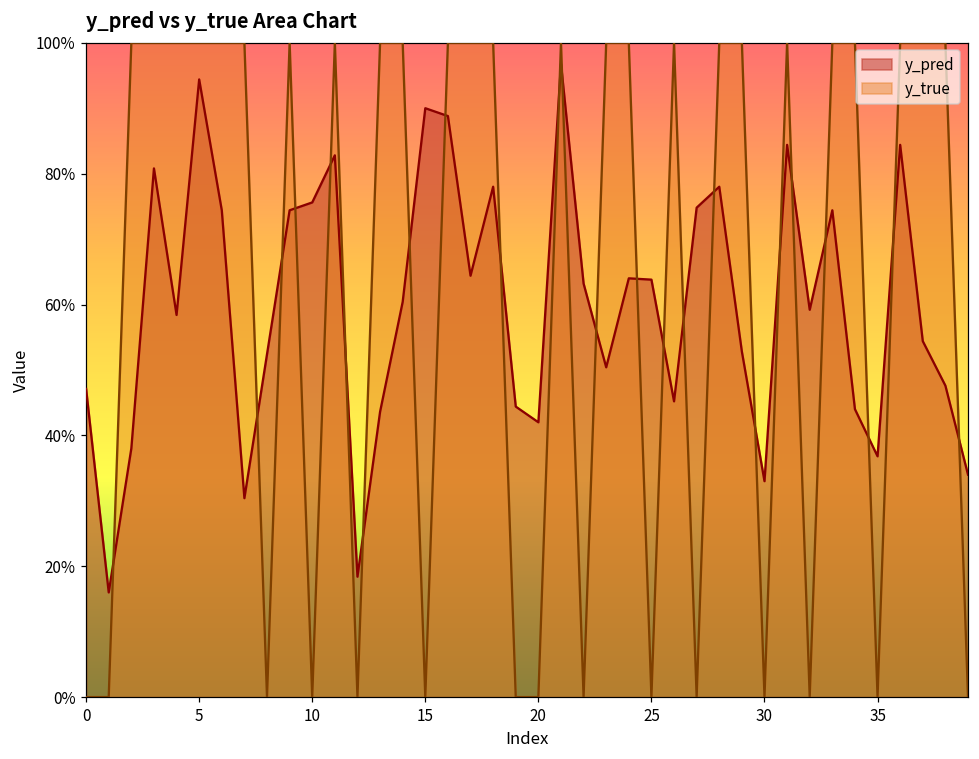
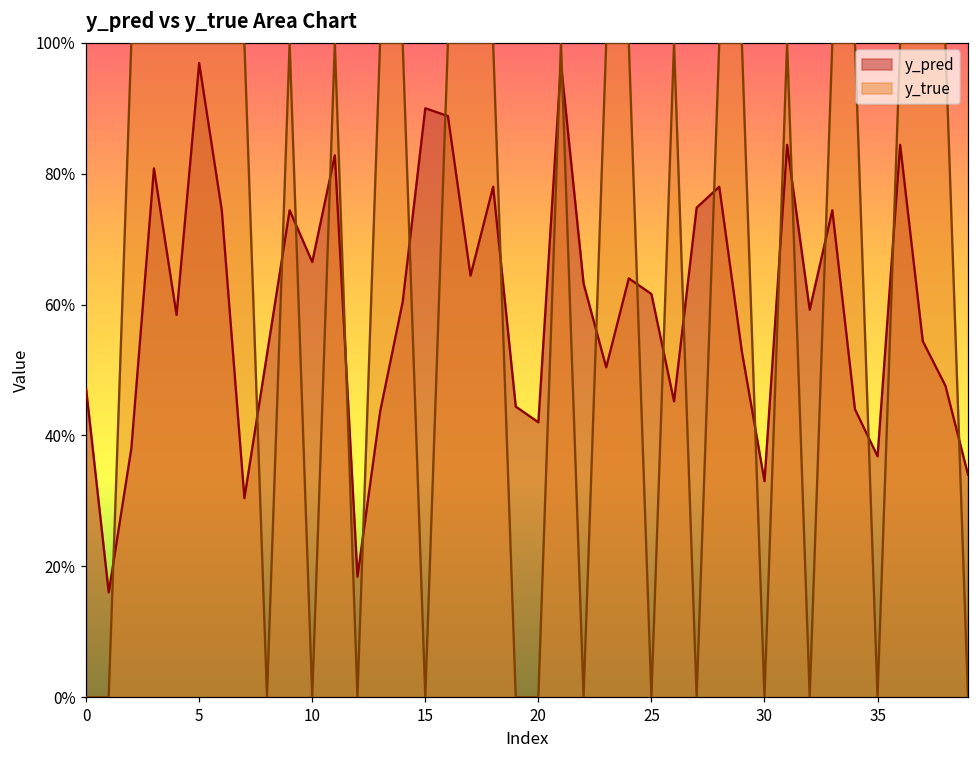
  {
    "y_pred": {
      "0": "47%",
-     "5": "94%",
-     "10": "76%",
+     "5": "97%",
+     "10": "67%",
      "15": "90%",
      "20": "42%",
-     "25": "64%",
+     "25": "62%",
      "30": "33%",
      "35": "37%"
    },
    "y_true": {
      "0": "0%",
      "5": "100%",
      "10": "0%",
      "15": "0%",
      "20": "0%",
      "25": "0%",
      "30": "0%",
      "35": "0%"
    }
  }
